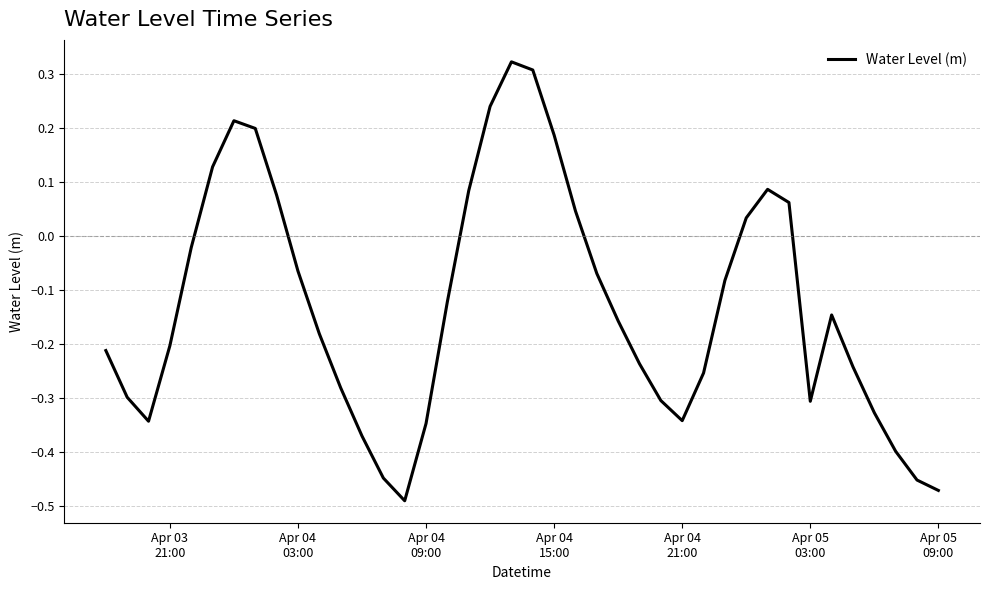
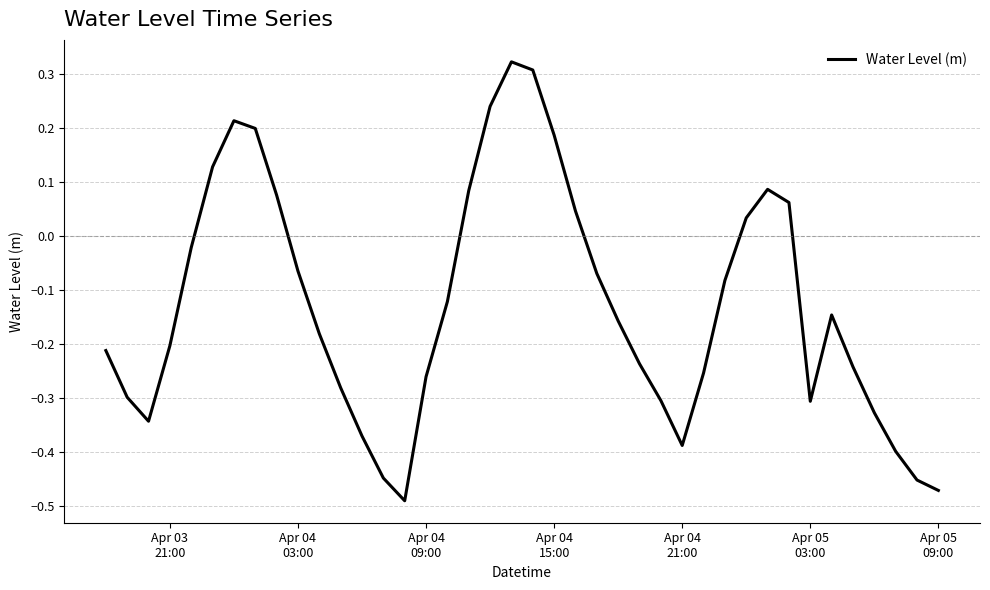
  {
    "Apr 03 21:00": -0.20,
    "Apr 04 03:00": -0.07,
-   "Apr 04 09:00": -0.35,
+   "Apr 04 09:00": -0.26,
    "Apr 04 15:00": 0.19,
-   "Apr 04 21:00": -0.34,
+   "Apr 04 21:00": -0.39,
    "Apr 05 03:00": -0.31,
    "Apr 05 09:00": -0.47
  }
